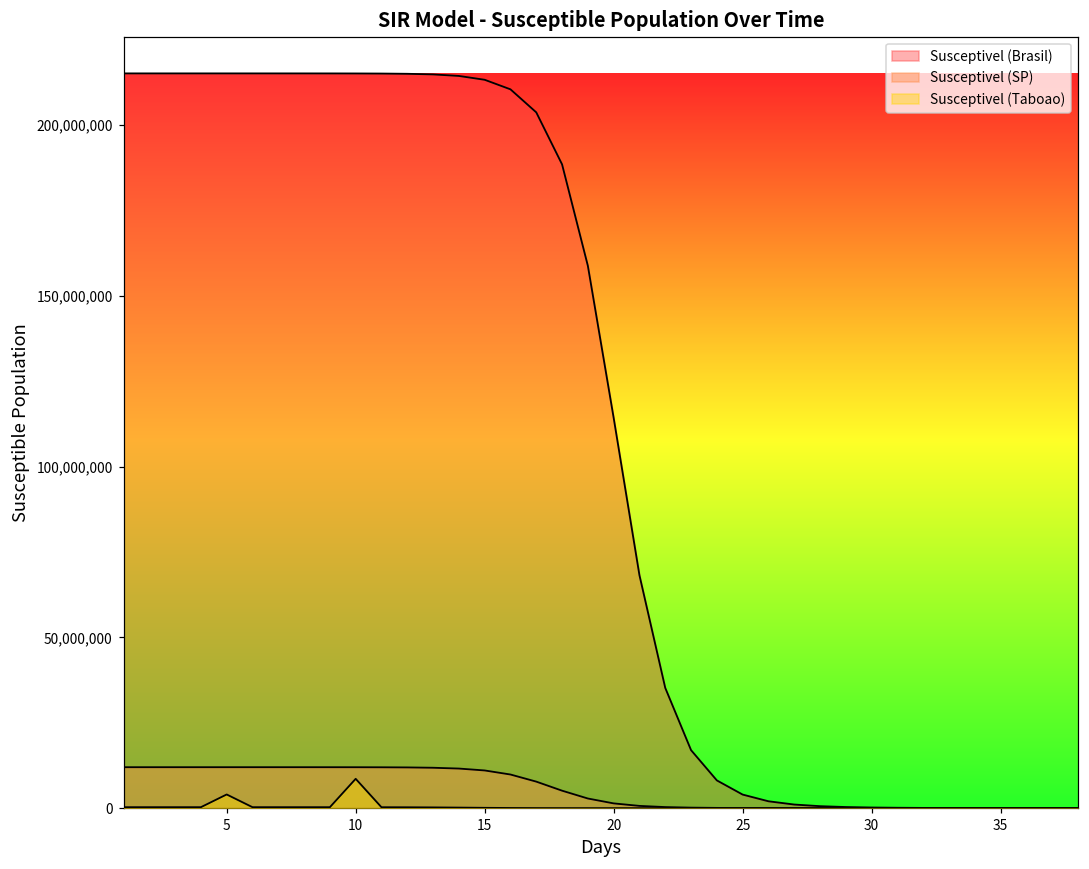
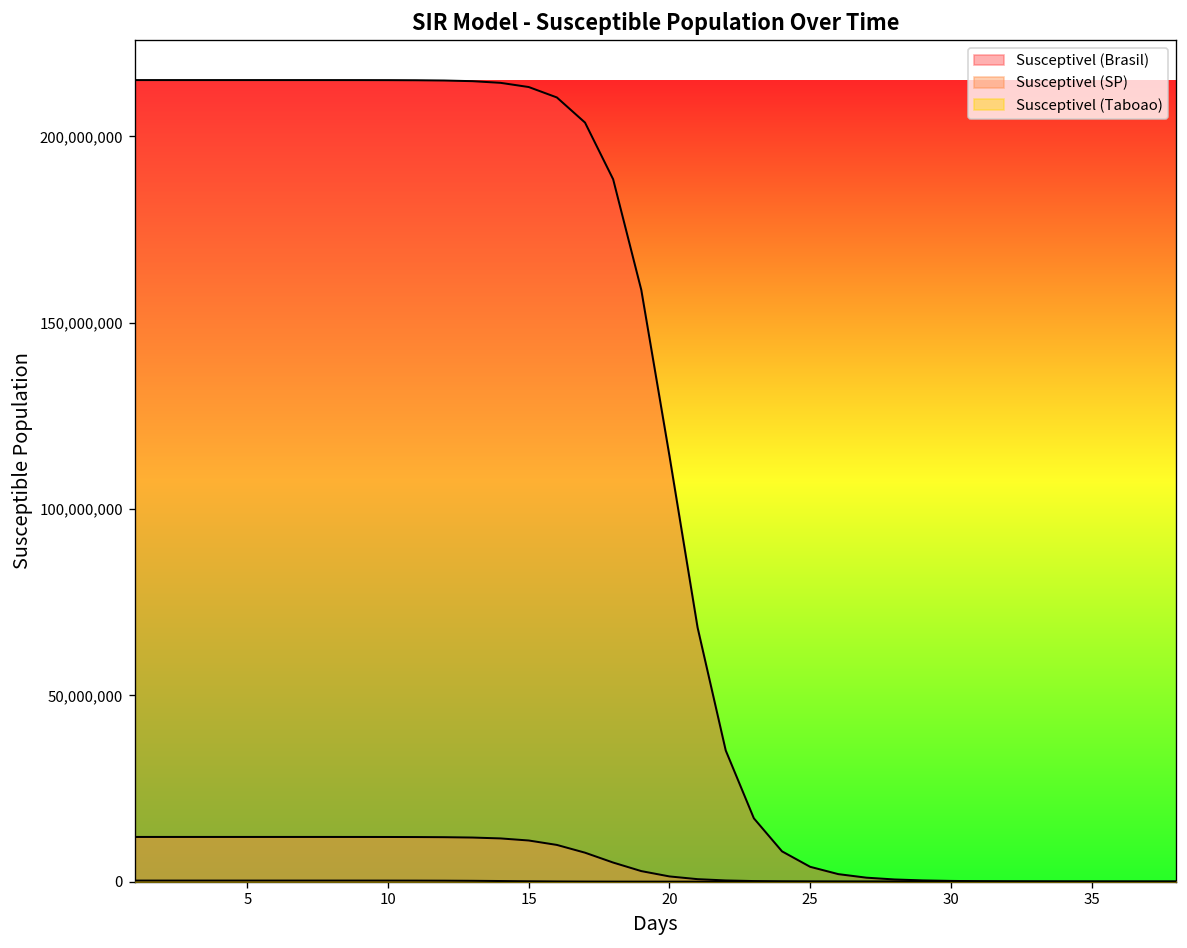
  {
    "Susceptivel (Taboao)": {
-     "5": "4,000,000",
-     "10": "9,000,000",
+     "5": "0",
+     "10": "0",
      "15": "0",
      "20": "0"
    }
  }
